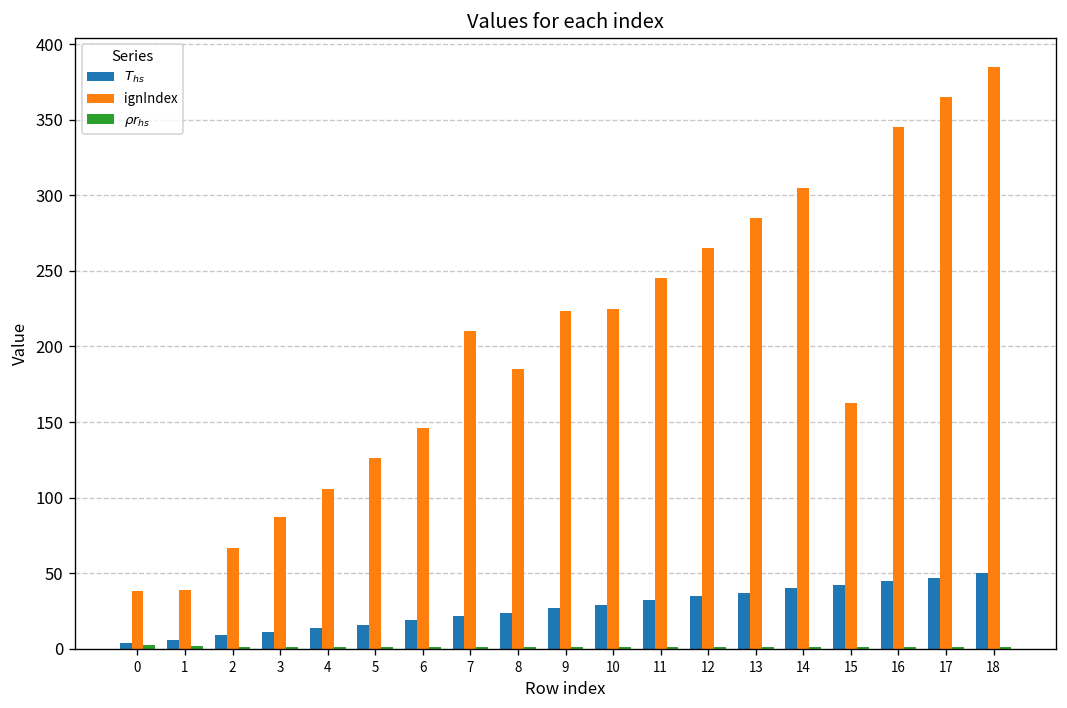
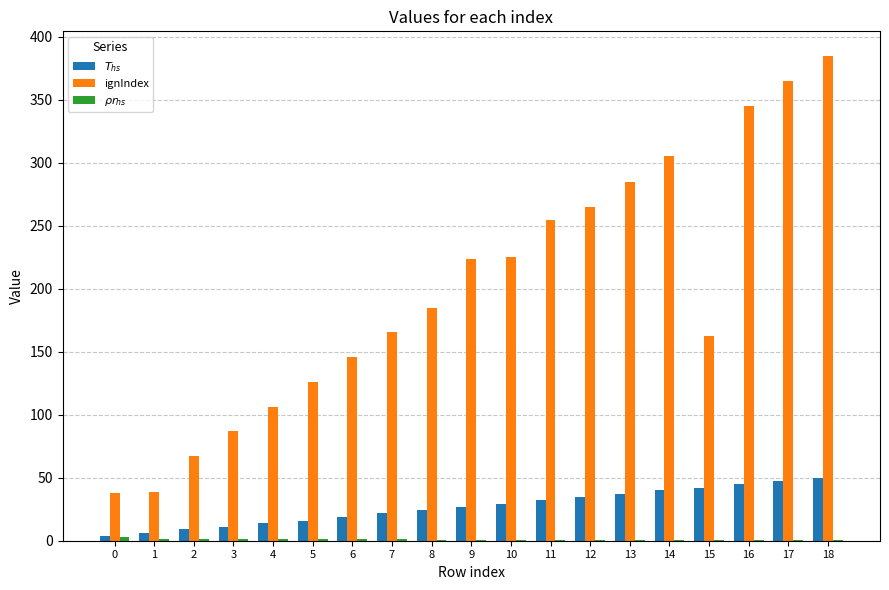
  {
    "ignIndex": {
      "0": 38,
      "1": 39,
      "2": 67,
      "3": 87,
      "4": 106,
      "5": 126,
      "6": 146,
-     "7": 210,
+     "7": 166,
      "8": 185,
      "9": 224,
      "10": 225,
-     "11": 245,
+     "11": 255,
      "12": 265,
      "13": 285,
      "14": 305,
      "15": 163,
      "16": 345,
      "17": 365,
      "18": 385
    }
  }
